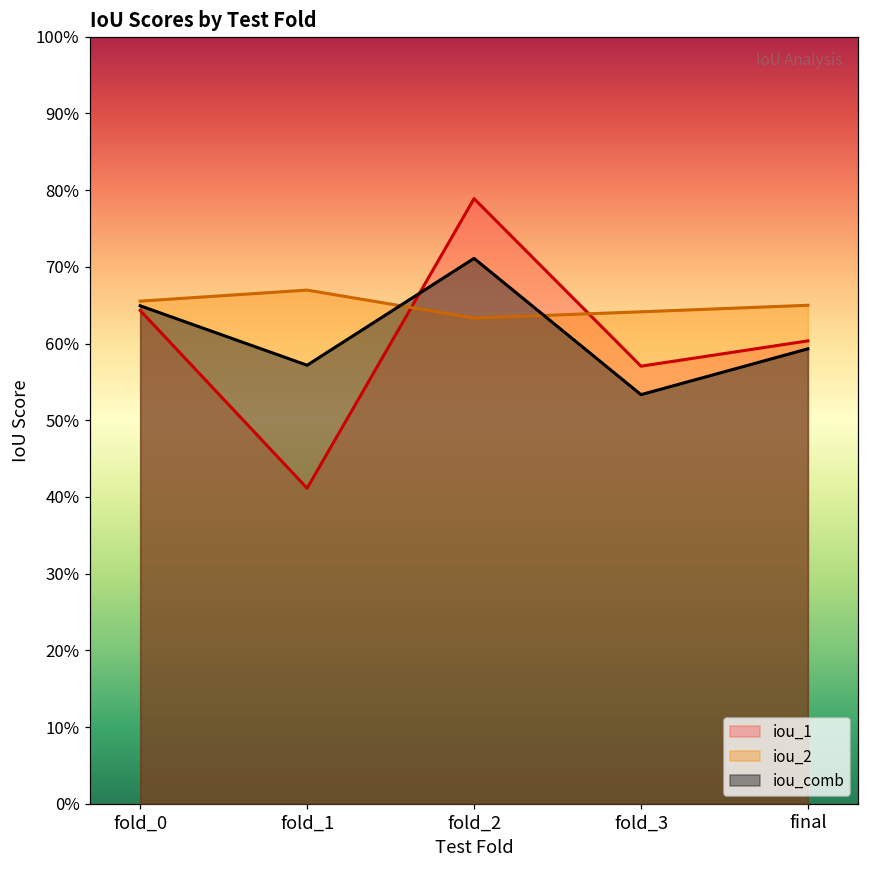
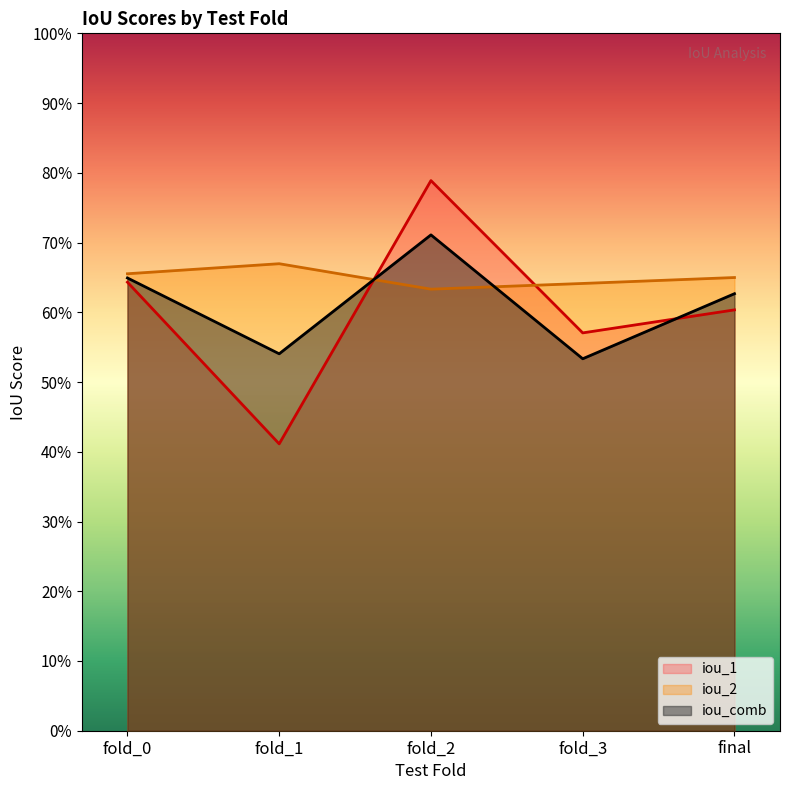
  {
    "iou_comb": {
      "fold_0": "65%",
-     "fold_1": "57%",
+     "fold_1": "54%",
      "fold_2": "71%",
      "fold_3": "53%",
-     "final": "59%"
+     "final": "63%"
    }
  }
